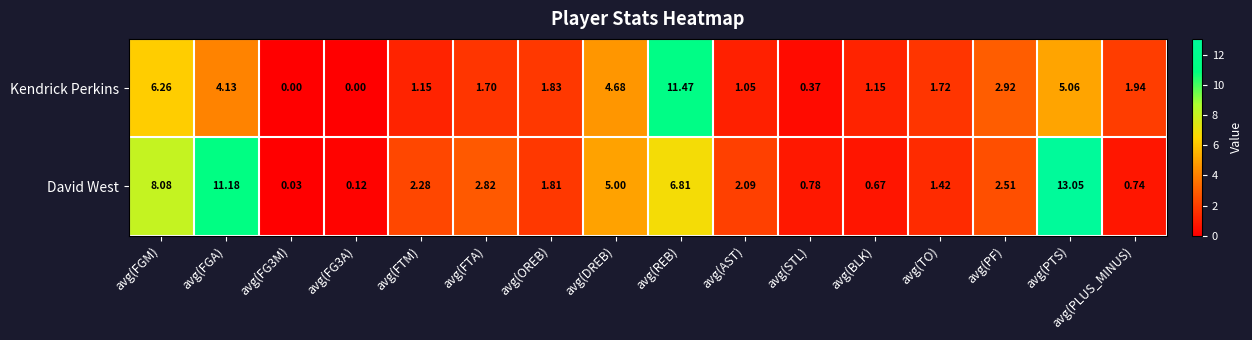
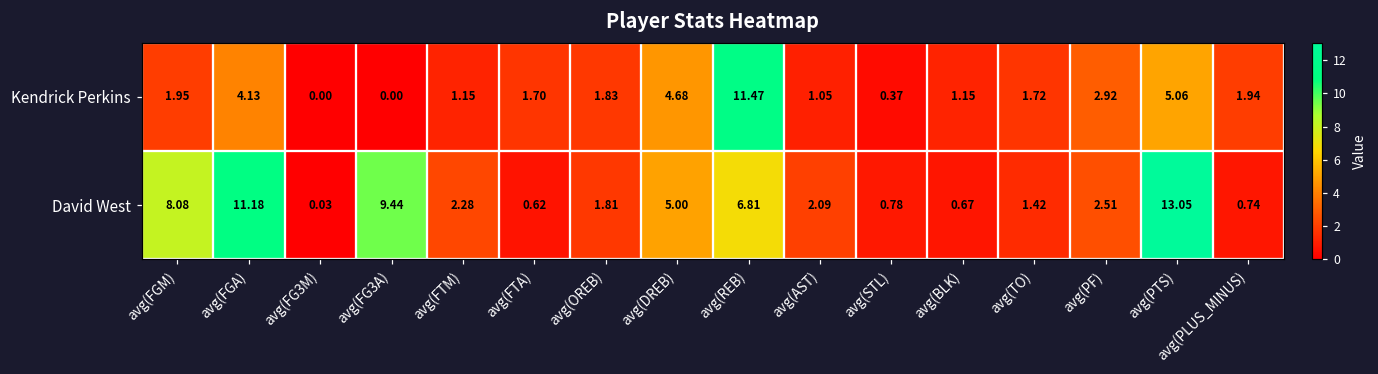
  {
    "Kendrick Perkins": {
-     "avg(FGM)": 6.26,
+     "avg(FGM)": 1.95,
      "avg(FGA)": 4.13,
      "avg(FG3M)": 0.00,
      "avg(FG3A)": 0.00,
      "avg(FTM)": 1.15,
      "avg(FTA)": 1.70,
      "avg(OREB)": 1.83,
      "avg(DREB)": 4.68,
      "avg(REB)": 11.47,
      "avg(AST)": 1.05,
      "avg(STL)": 0.37,
      "avg(BLK)": 1.15,
      "avg(TO)": 1.72,
      "avg(PF)": 2.92,
      "avg(PTS)": 5.06,
      "avg(PLUS_MINUS)": 1.94
    },
    "David West": {
      "avg(FGM)": 8.08,
      "avg(FGA)": 11.18,
      "avg(FG3M)": 0.03,
-     "avg(FG3A)": 0.12,
+     "avg(FG3A)": 9.44,
      "avg(FTM)": 2.28,
-     "avg(FTA)": 2.82,
+     "avg(FTA)": 0.62,
      "avg(OREB)": 1.81,
      "avg(DREB)": 5.00,
      "avg(REB)": 6.81,
      "avg(AST)": 2.09,
      "avg(STL)": 0.78,
      "avg(BLK)": 0.67,
      "avg(TO)": 1.42,
      "avg(PF)": 2.51,
      "avg(PTS)": 13.05,
      "avg(PLUS_MINUS)": 0.74
    }
  }
